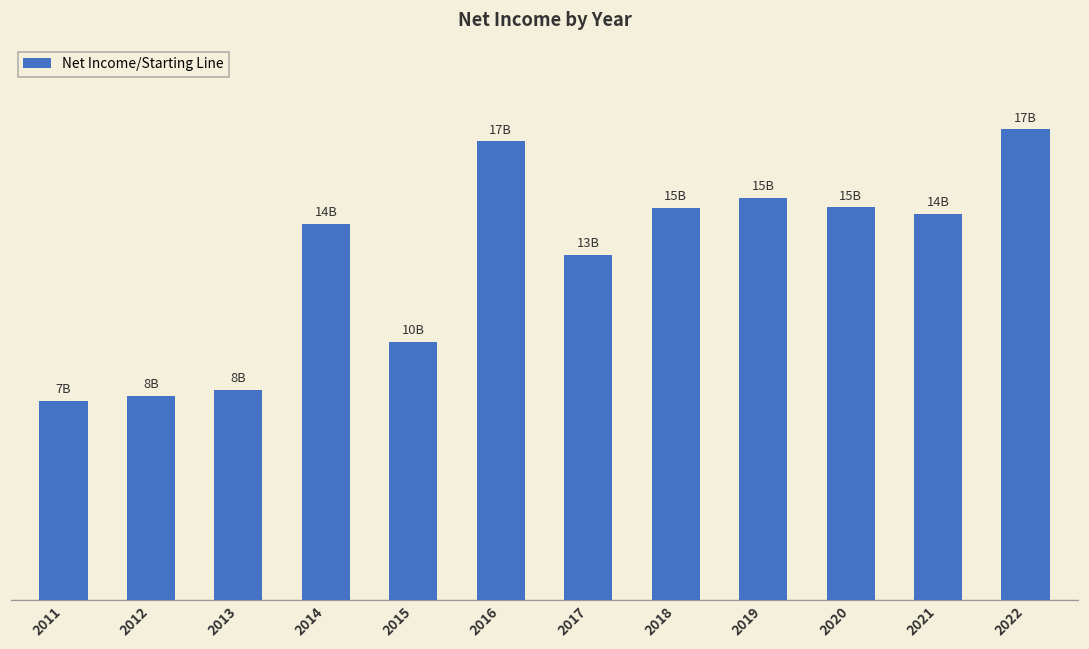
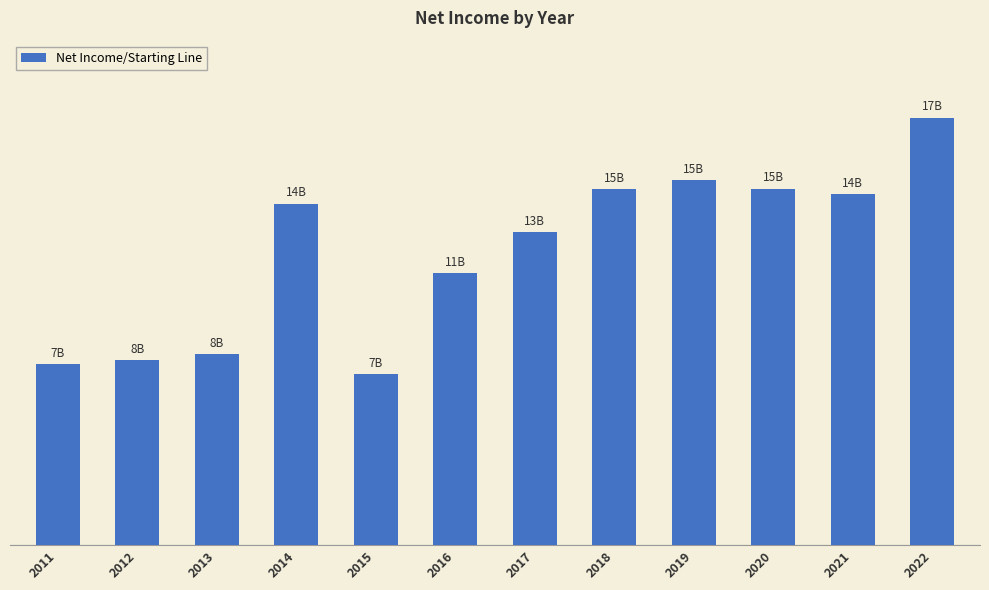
  {
    "2011": "7B",
    "2012": "8B",
    "2013": "8B",
    "2014": "14B",
-   "2015": "10B",
-   "2016": "17B",
+   "2015": "7B",
+   "2016": "11B",
    "2017": "13B",
    "2018": "15B",
    "2019": "15B",
    "2020": "15B",
    "2021": "14B",
    "2022": "17B"
  }
